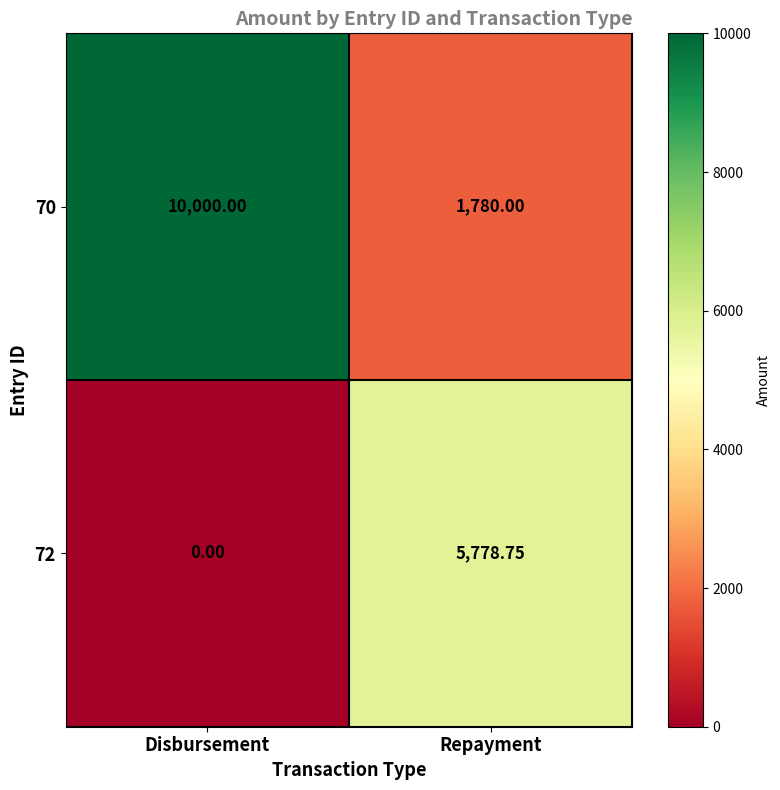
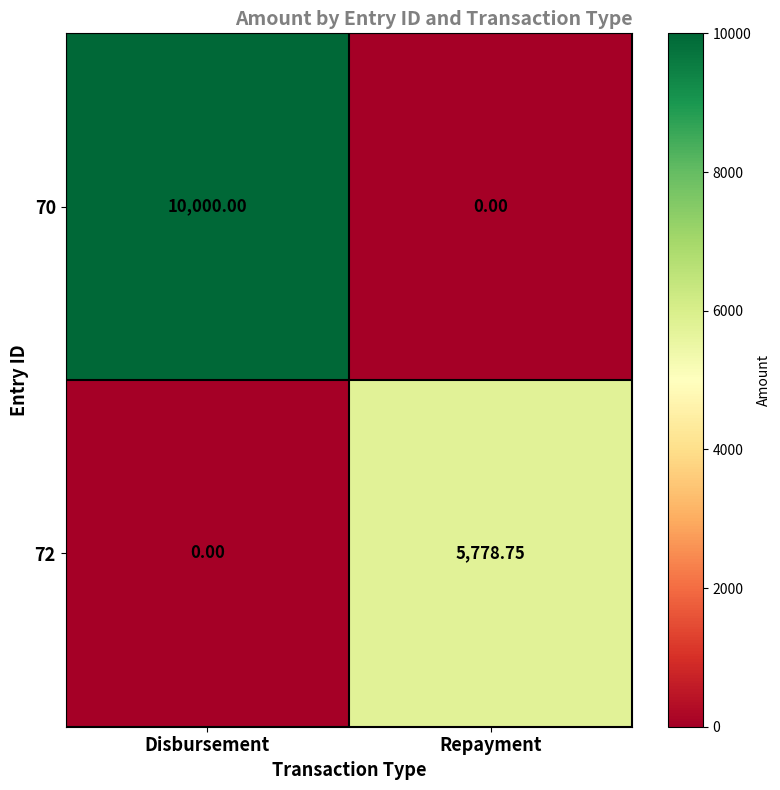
  {
    "70": {
      "Disbursement": "10,000.00",
-     "Repayment": "1,780.00"
+     "Repayment": "0.00"
    },
    "72": {
      "Disbursement": "0.00",
      "Repayment": "5,778.75"
    }
  }
